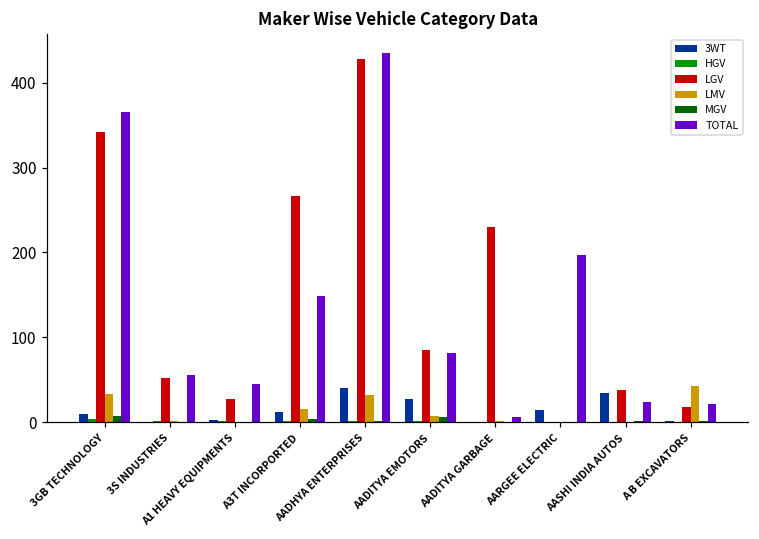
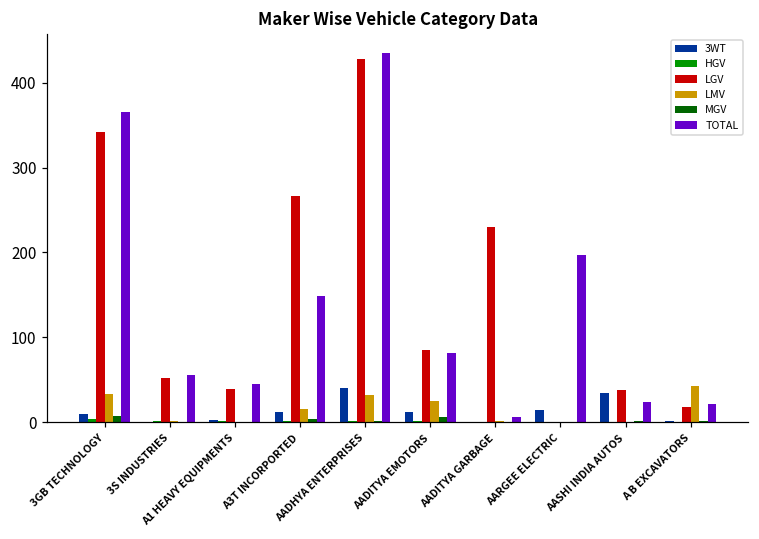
  {
    "3WT": {
      "3GB TECHNOLOGY": 10,
      "3S INDUSTRIES": 0,
      "A3T INCORPORTED": 10,
      "AADHYA ENTERPRISES": 40,
-     "AADITYA EMOTORS": 30,
+     "AADITYA EMOTORS": 10,
      "AADITYA GARBAGE": 0,
      "AARGEE ELECTRIC": 20,
      "AASHI INDIA AUTOS": 30
    },
    "LGV": {
      "3GB TECHNOLOGY": 340,
      "3S INDUSTRIES": 50,
-     "A1 HEAVY EQUIPMENTS": 30,
+     "A1 HEAVY EQUIPMENTS": 40,
      "A3T INCORPORTED": 270,
      "AADHYA ENTERPRISES": 430,
      "AADITYA EMOTORS": 90,
      "AADITYA GARBAGE": 230,
      "AARGEE ELECTRIC": 0,
      "AASHI INDIA AUTOS": 40,
      "A B EXCAVATORS": 20
    },
    "LMV": {
      "3GB TECHNOLOGY": 30,
      "A1 HEAVY EQUIPMENTS": 0,
      "A3T INCORPORTED": 20,
      "AADHYA ENTERPRISES": 30,
-     "AADITYA EMOTORS": 10,
+     "AADITYA EMOTORS": 30,
      "AARGEE ELECTRIC": 0,
      "AASHI INDIA AUTOS": 0,
      "A B EXCAVATORS": 40
    },
    "TOTAL": {
      "3GB TECHNOLOGY": 370,
      "3S INDUSTRIES": 60,
      "A1 HEAVY EQUIPMENTS": 50,
      "A3T INCORPORTED": 150,
      "AADHYA ENTERPRISES": 440,
      "AADITYA EMOTORS": 80,
      "AADITYA GARBAGE": 10,
      "AARGEE ELECTRIC": 200,
      "AASHI INDIA AUTOS": 20,
      "A B EXCAVATORS": 20
    }
  }
